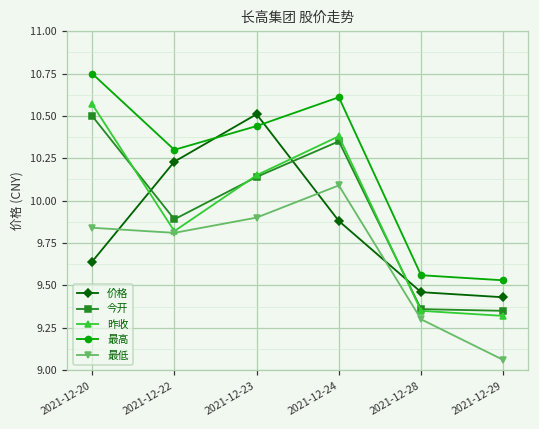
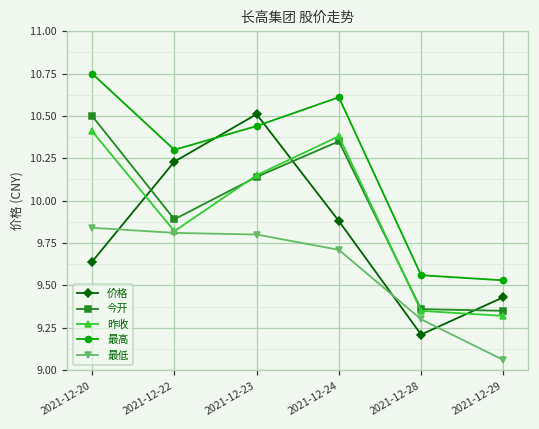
  {
    "价格": {
      "2021-12-20": 9.64,
      "2021-12-22": 10.23,
      "2021-12-23": 10.51,
      "2021-12-24": 9.88,
-     "2021-12-28": 9.46,
+     "2021-12-28": 9.21,
      "2021-12-29": 9.43
    },
    "昨收": {
-     "2021-12-20": 10.57,
+     "2021-12-20": 10.41,
      "2021-12-24": 10.38,
      "2021-12-29": 9.32
    },
    "最低": {
      "2021-12-20": 9.84,
-     "2021-12-23": 9.9,
-     "2021-12-24": 10.09,
+     "2021-12-23": 9.8,
+     "2021-12-24": 9.71,
      "2021-12-28": 9.30,
      "2021-12-29": 9.06
    }
  }
